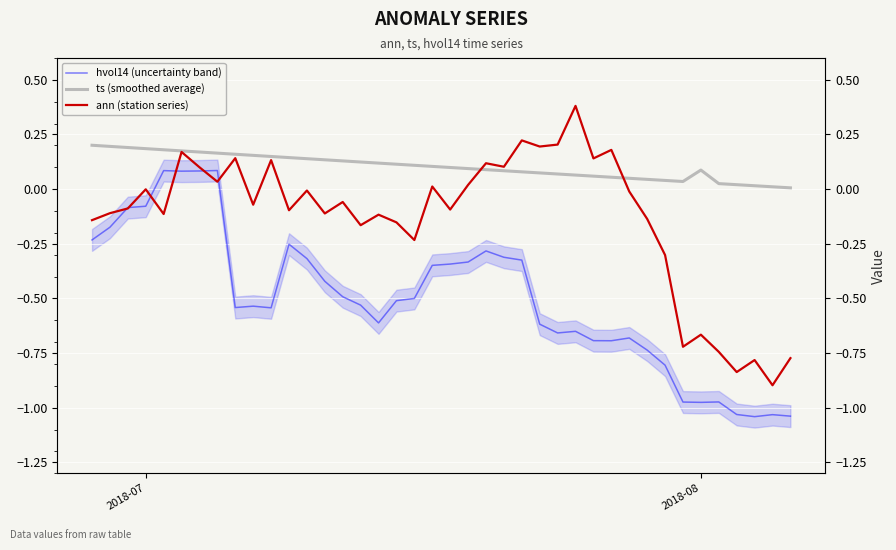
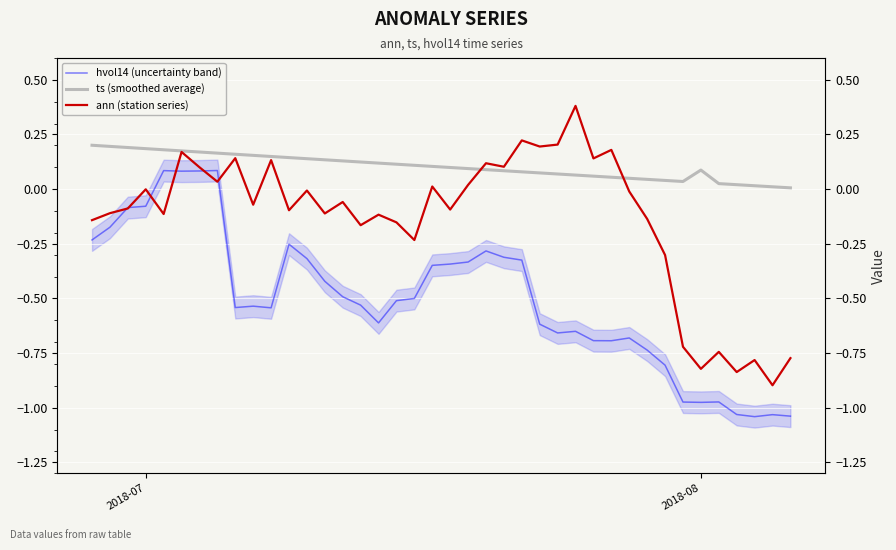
  {
    "ts (smoothed average)": {
      "2018-07": 0.19,
      "2018-08": 0.09
    },
    "ann (station series)": {
      "2018-07": 0.00,
-     "2018-08": -0.67
+     "2018-08": -0.82
    }
  }
